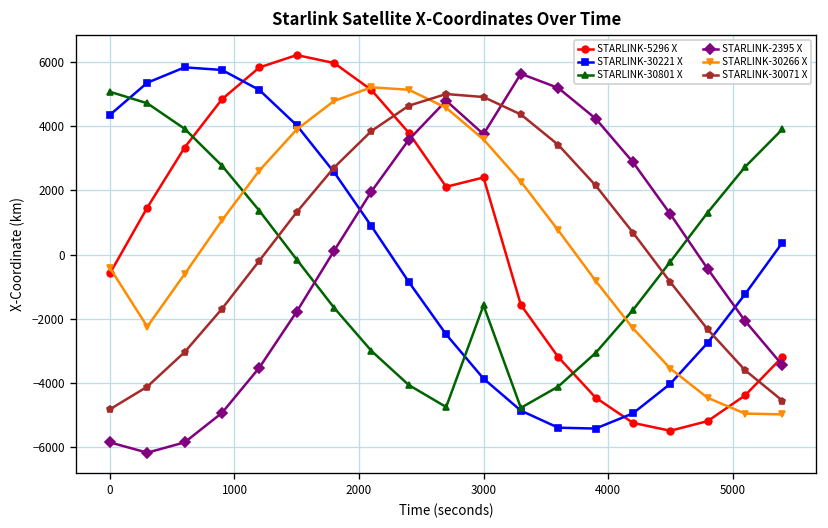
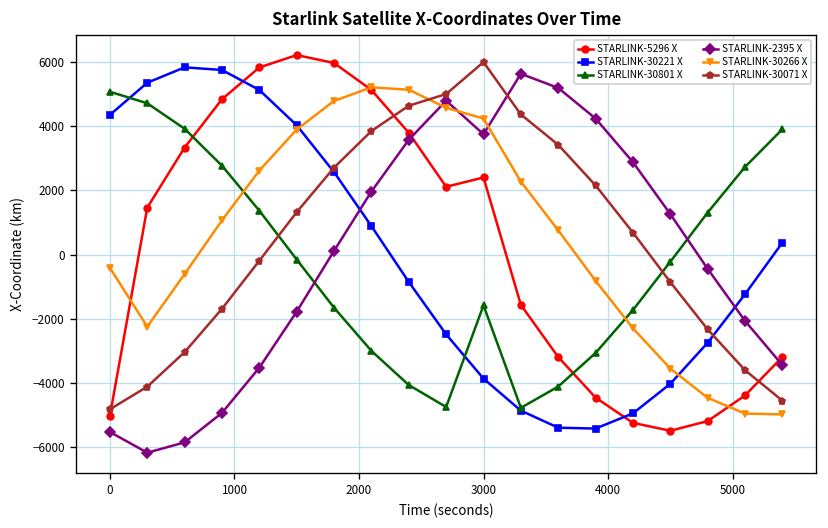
  {
    "STARLINK-5296 X": {
-     "0": -600,
+     "0": -5000,
      "3000": 2400
    },
    "STARLINK-30221 X": {
      "0": 4300,
      "3000": -3900
    },
    "STARLINK-30801 X": {
      "0": 5100,
      "3000": -1600
    },
    "STARLINK-2395 X": {
-     "0": -5800,
+     "0": -5500,
      "3000": 3700
    },
    "STARLINK-30266 X": {
      "0": -400,
-     "3000": 3600
+     "3000": 4200
    },
    "STARLINK-30071 X": {
      "0": -4800,
-     "3000": 4900
+     "3000": 6000
    }
  }
